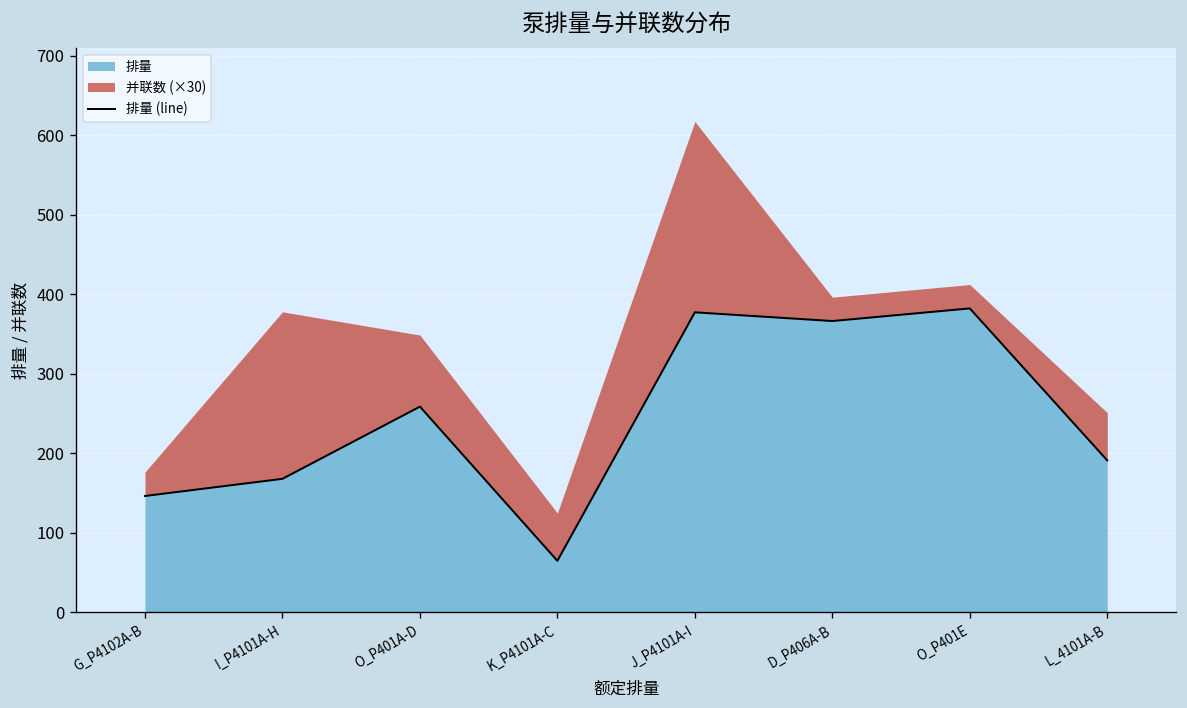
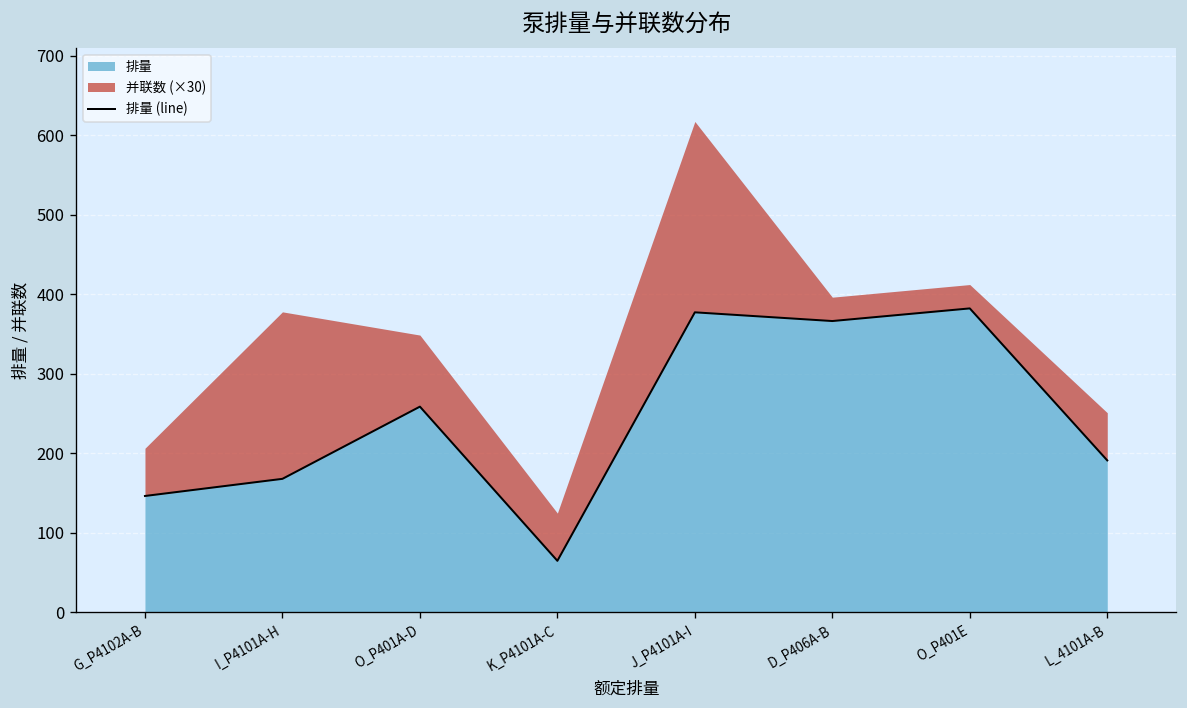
  {
    "排量": {
      "G_P4102A-B": 150,
      "I_P4101A-H": 170,
      "O_P401A-D": 260,
      "K_P4101A-C": 60,
      "J_P4101A-I": 380,
      "D_P406A-B": 370,
      "O_P401E": 380,
      "L_4101A-B": 190
    },
    "并联数 (×30)": {
-     "G_P4102A-B": 30,
+     "G_P4102A-B": 60,
      "I_P4101A-H": 210,
      "O_P401A-D": 90,
      "K_P4101A-C": 60,
      "J_P4101A-I": 240,
      "D_P406A-B": 30,
      "O_P401E": 30,
      "L_4101A-B": 60
    }
  }
